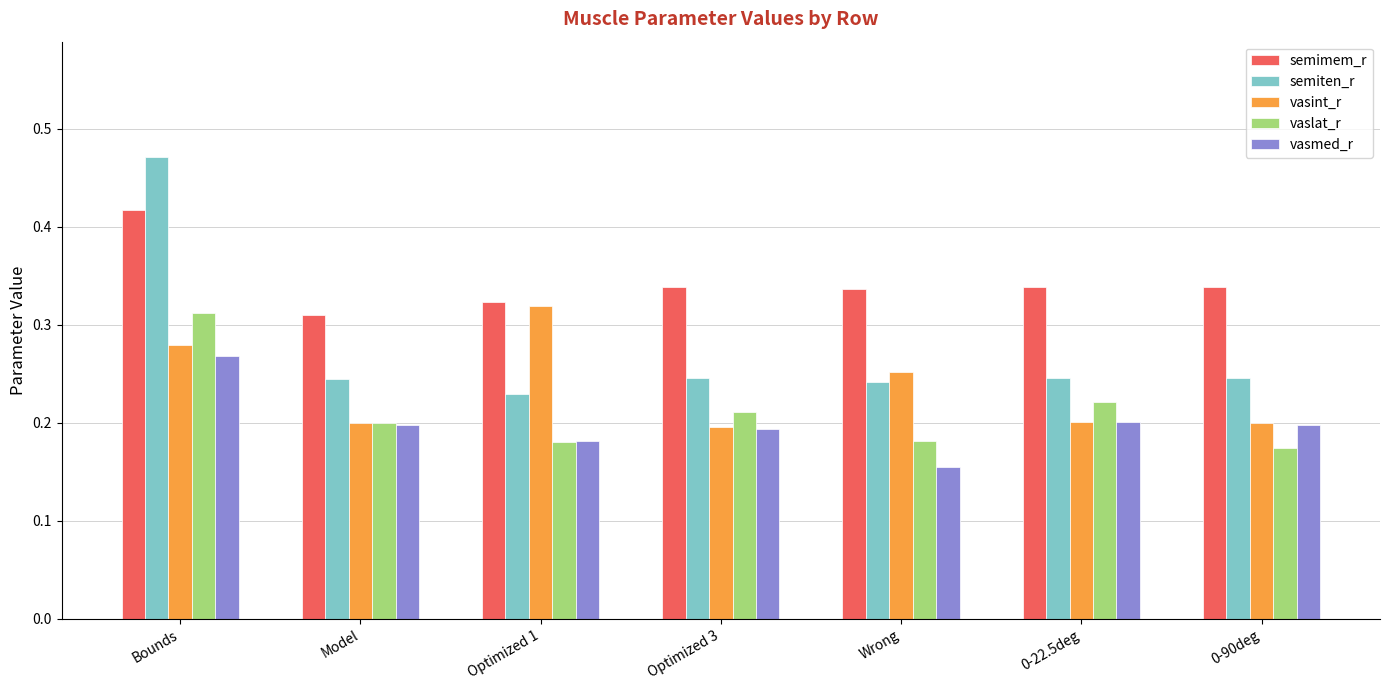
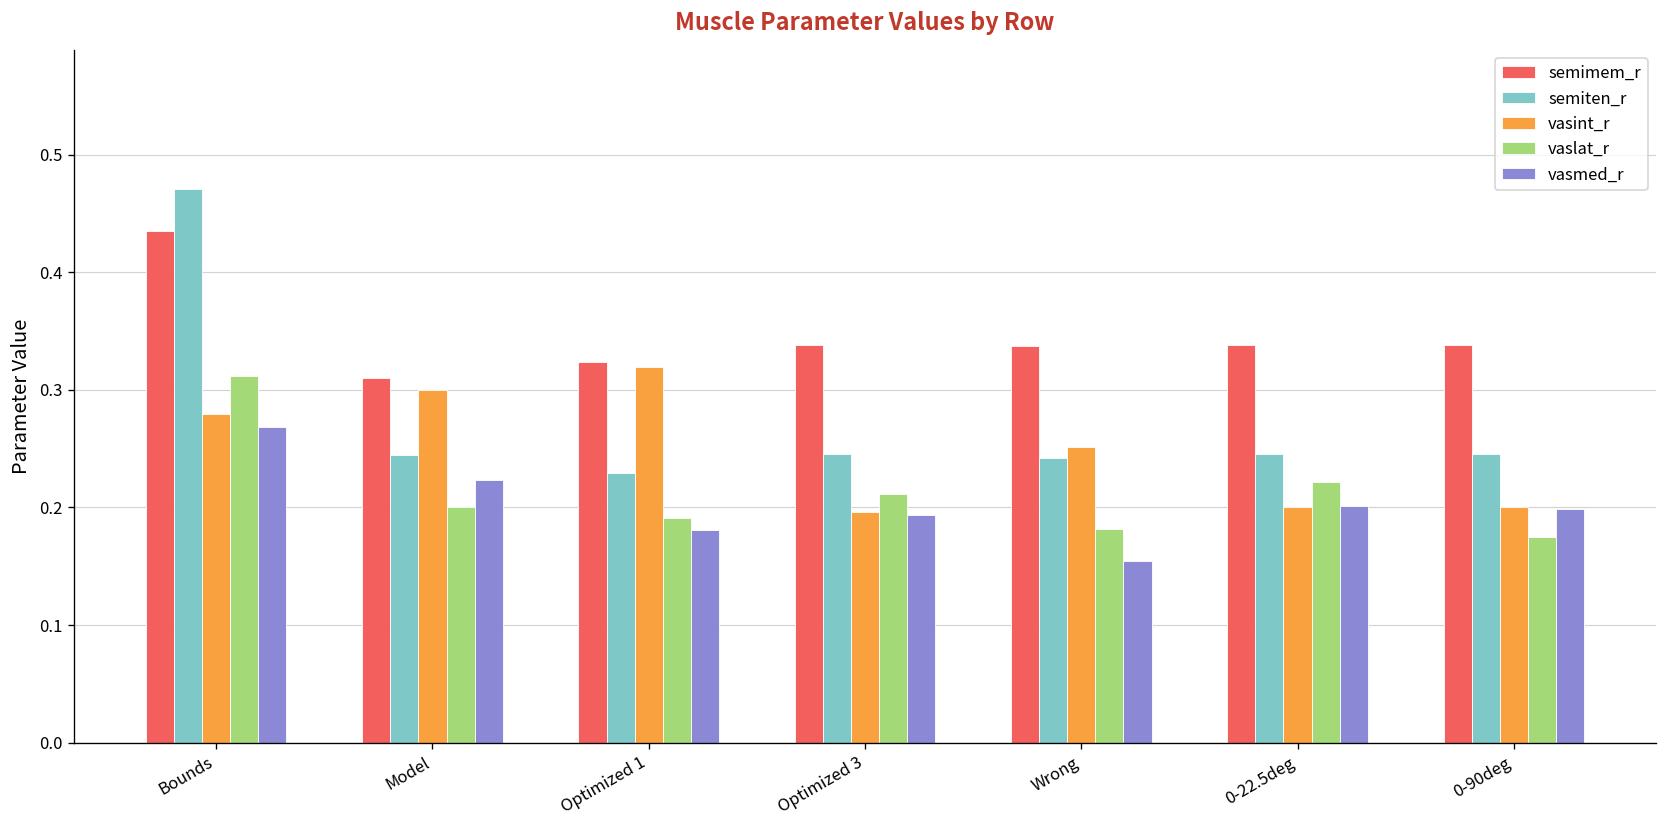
  {
    "semimem_r": {
-     "Bounds": 0.42,
+     "Bounds": 0.44,
      "Model": 0.31,
      "Optimized 1": 0.32,
      "Optimized 3": 0.34,
      "Wrong": 0.34,
      "0-22.5deg": 0.34,
      "0-90deg": 0.34
    },
    "semiten_r": {
      "Bounds": 0.47,
      "Model": 0.25,
      "Optimized 1": 0.23,
      "Optimized 3": 0.25,
      "Wrong": 0.24,
      "0-22.5deg": 0.25,
      "0-90deg": 0.25
    },
    "vasint_r": {
      "Bounds": 0.28,
-     "Model": 0.2,
+     "Model": 0.3,
      "Optimized 1": 0.32,
      "Optimized 3": 0.20,
      "Wrong": 0.25,
      "0-22.5deg": 0.2,
      "0-90deg": 0.2
    },
    "vaslat_r": {
      "Bounds": 0.31,
      "Model": 0.20,
-     "Optimized 1": 0.18,
+     "Optimized 1": 0.19,
      "Optimized 3": 0.21,
      "Wrong": 0.18,
      "0-22.5deg": 0.22,
      "0-90deg": 0.17
    },
    "vasmed_r": {
      "Bounds": 0.27,
-     "Model": 0.20,
+     "Model": 0.22,
      "Optimized 1": 0.18,
      "Optimized 3": 0.19,
      "Wrong": 0.15,
      "0-22.5deg": 0.20,
      "0-90deg": 0.20
    }
  }
